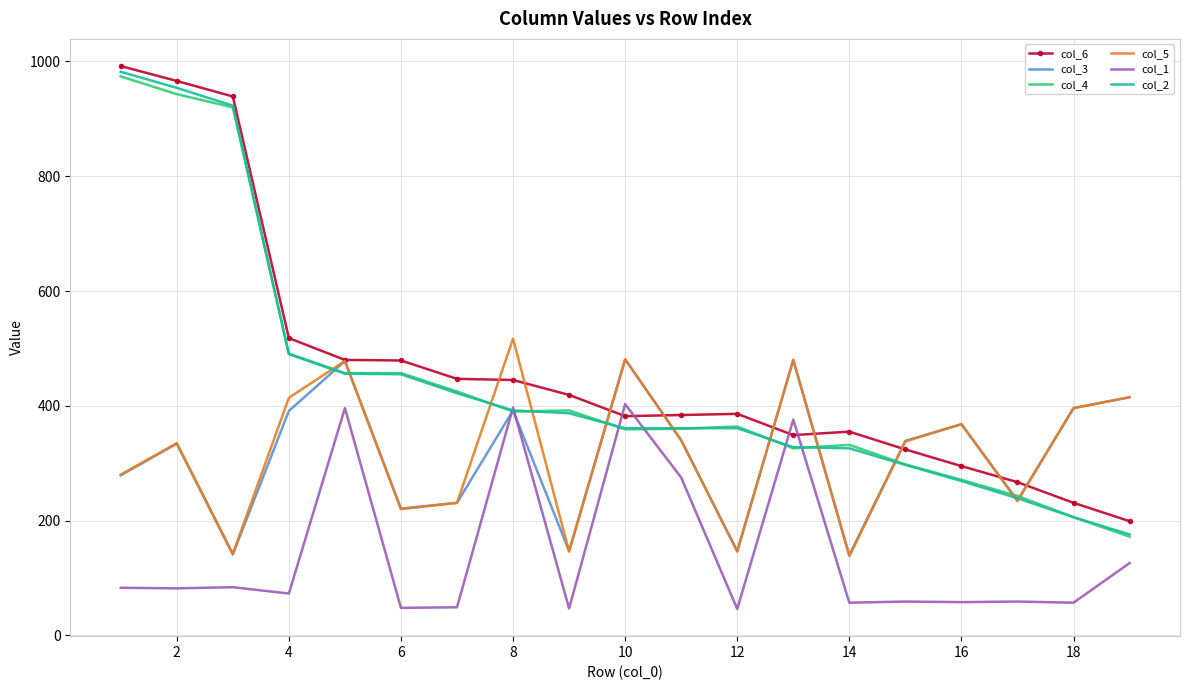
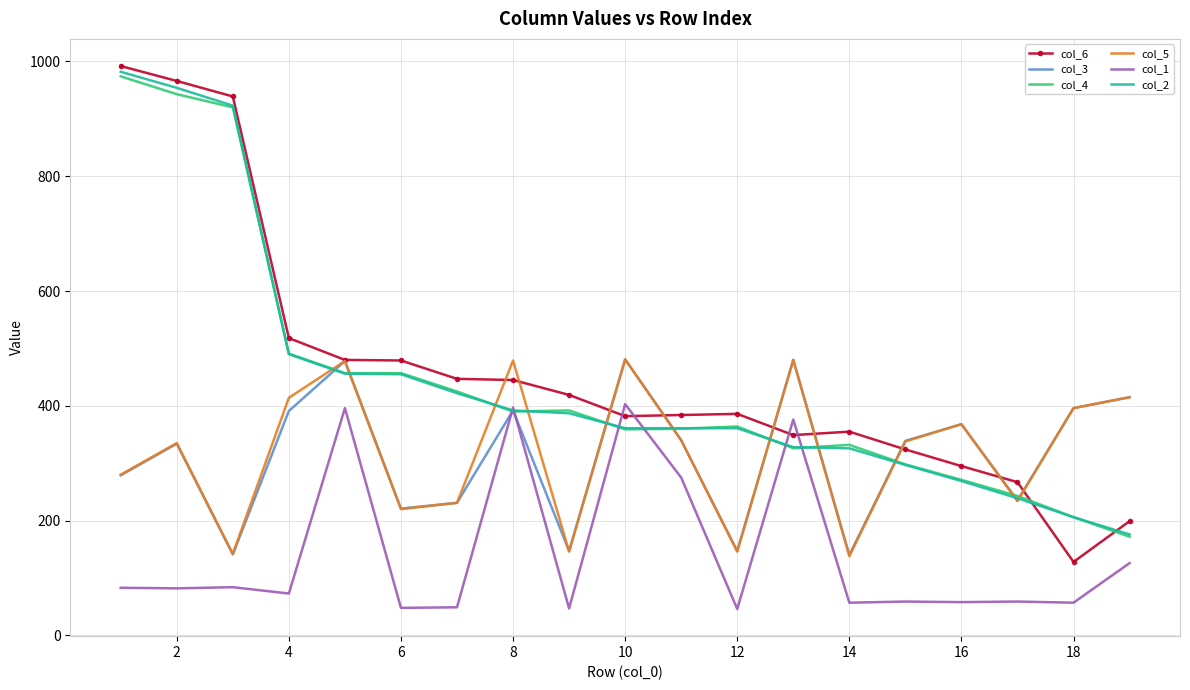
  {
    "col_6": {
      "2": 970,
      "4": 520,
      "6": 480,
      "8": 450,
      "10": 380,
      "12": 390,
      "14": 360,
      "16": 300,
-     "18": 230
+     "18": 130
    },
    "col_3": {
      "4": 390
    },
    "col_5": {
      "4": 410,
-     "8": 520
+     "8": 480
    },
    "col_1": {
      "2": 80,
      "4": 70,
      "6": 50,
      "8": 400,
      "10": 400,
      "12": 50,
      "14": 60,
      "16": 60,
      "18": 60
    }
  }
